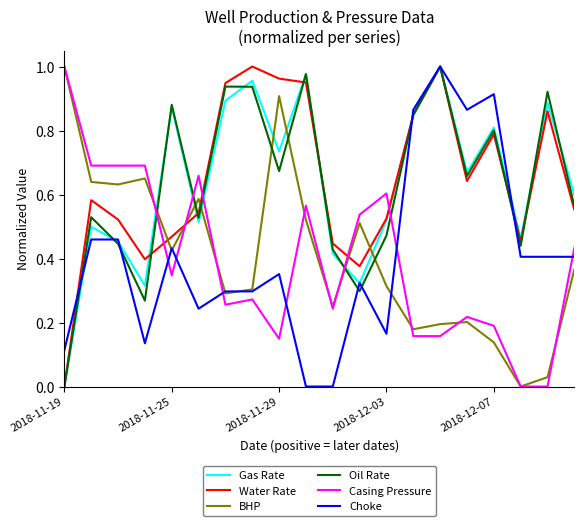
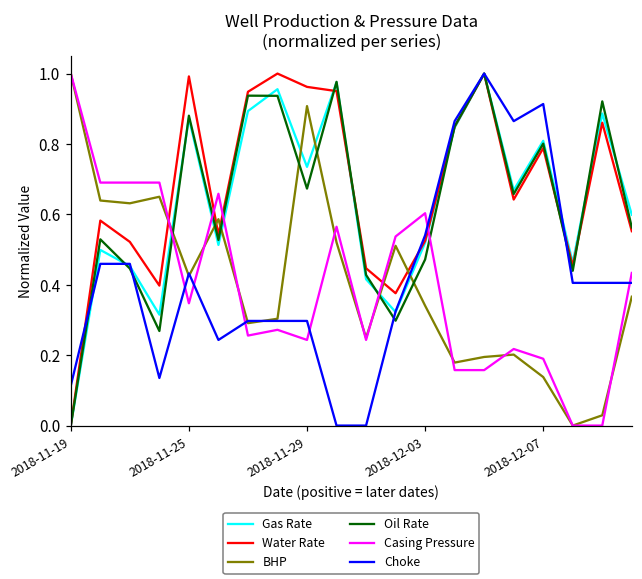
  {
    "Gas Rate": {
      "2018-11-29": 0.73,
      "2018-12-07": 0.81
    },
    "Water Rate": {
-     "2018-11-25": 0.47,
+     "2018-11-25": 0.99,
      "2018-11-29": 0.96,
      "2018-12-07": 0.79
    },
    "BHP": {
      "2018-11-29": 0.91,
-     "2018-12-03": 0.31,
+     "2018-12-03": 0.34,
      "2018-12-07": 0.14
    },
    "Oil Rate": {
      "2018-11-29": 0.67,
      "2018-12-03": 0.47,
      "2018-12-07": 0.80
    },
    "Casing Pressure": {
      "2018-11-25": 0.35,
-     "2018-11-29": 0.15,
+     "2018-11-29": 0.24,
      "2018-12-03": 0.60,
      "2018-12-07": 0.19
    },
    "Choke": {
      "2018-11-19": 0.11,
-     "2018-11-29": 0.35,
-     "2018-12-03": 0.16,
+     "2018-11-29": 0.30,
+     "2018-12-03": 0.54,
      "2018-12-07": 0.91
    }
  }
